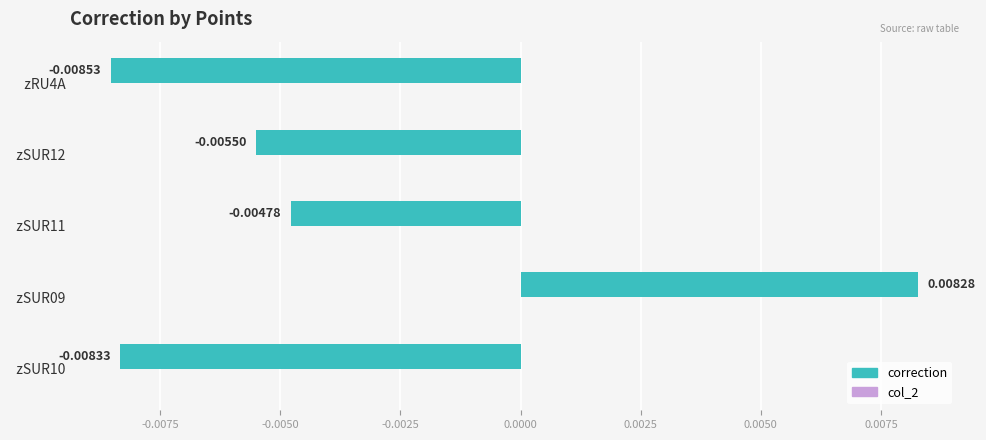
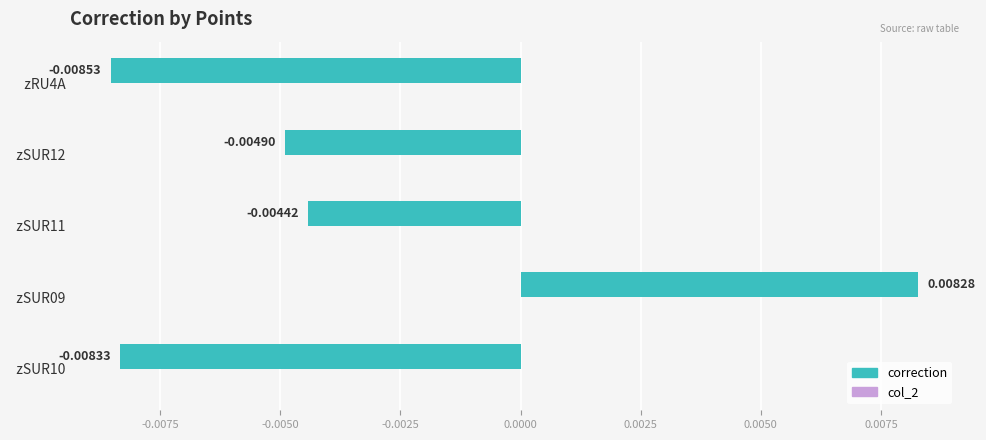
  {
    "correction": {
      "zRU4A": -0.00853,
-     "zSUR12": -0.00550,
-     "zSUR11": -0.00478,
+     "zSUR12": -0.00490,
+     "zSUR11": -0.00442,
      "zSUR09": 0.00828,
      "zSUR10": -0.00833
    },
    "col_2": {
      "zRU4A": 0.0000,
      "zSUR12": 0.0000,
      "zSUR11": 0.0000,
      "zSUR09": 0.0000,
      "zSUR10": 0.0000
    }
  }
